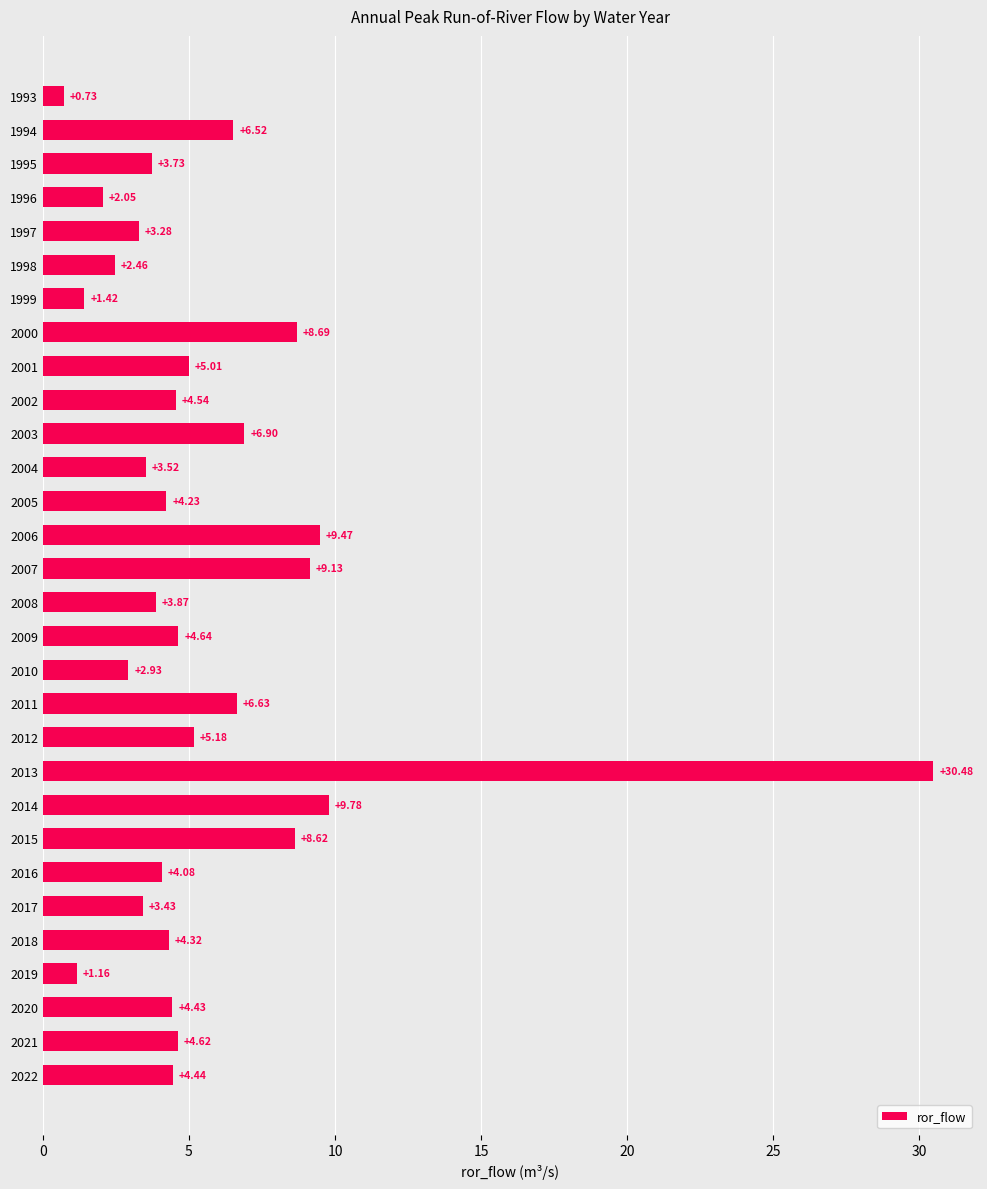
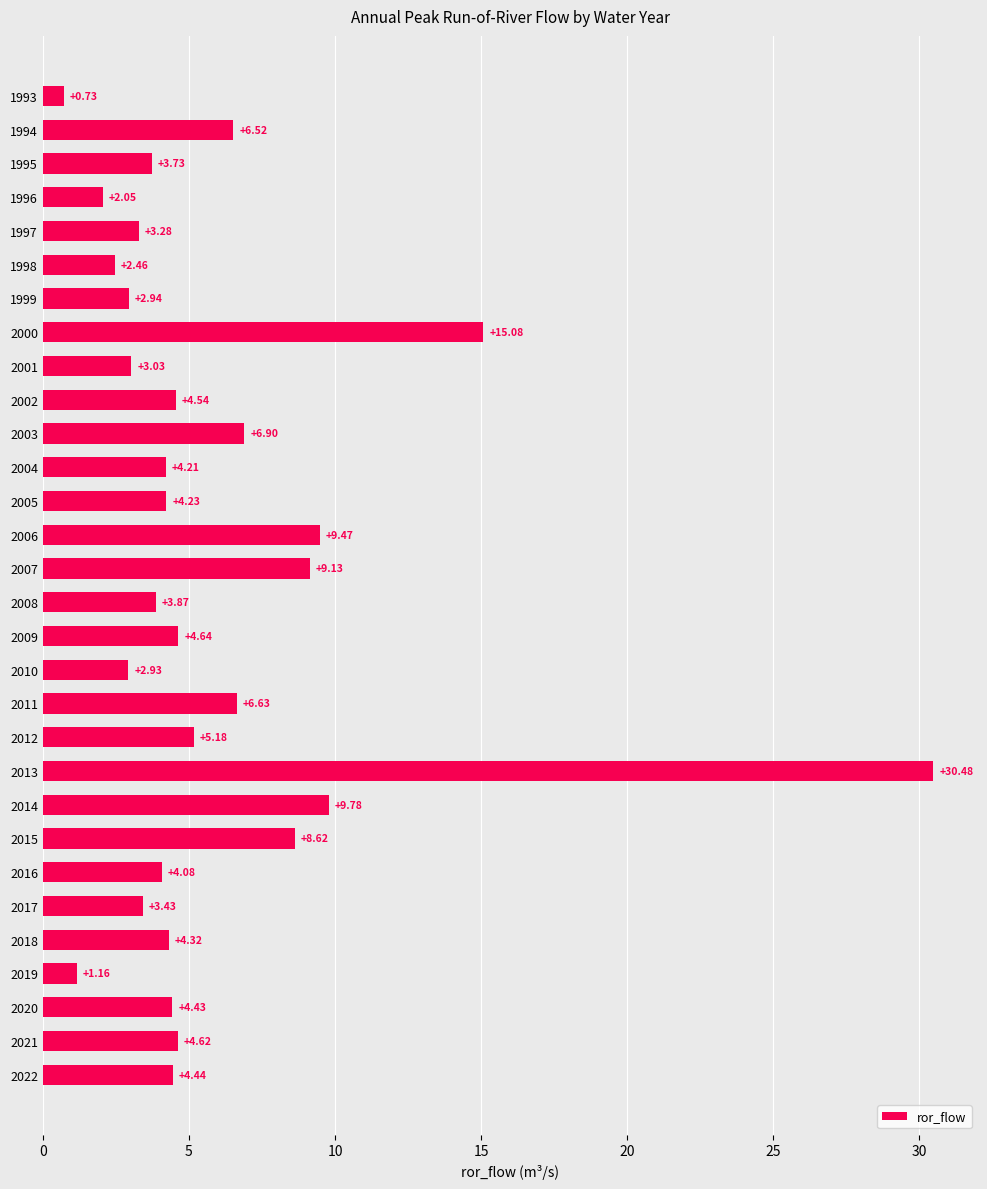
  {
    "1993": "+0.73",
    "1994": "+6.52",
    "1995": "+3.73",
    "1996": "+2.05",
    "1997": "+3.28",
    "1998": "+2.46",
-   "1999": "+1.42",
-   "2000": "+8.69",
-   "2001": "+5.01",
+   "1999": "+2.94",
+   "2000": "+15.08",
+   "2001": "+3.03",
    "2002": "+4.54",
    "2003": "+6.90",
-   "2004": "+3.52",
+   "2004": "+4.21",
    "2005": "+4.23",
    "2006": "+9.47",
    "2007": "+9.13",
    "2008": "+3.87",
    "2009": "+4.64",
    "2010": "+2.93",
    "2011": "+6.63",
    "2012": "+5.18",
    "2013": "+30.48",
    "2014": "+9.78",
    "2015": "+8.62",
    "2016": "+4.08",
    "2017": "+3.43",
    "2018": "+4.32",
    "2019": "+1.16",
    "2020": "+4.43",
    "2021": "+4.62",
    "2022": "+4.44"
  }
